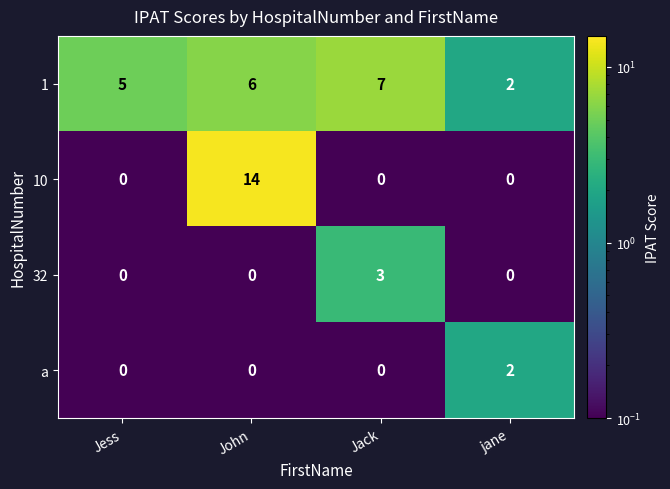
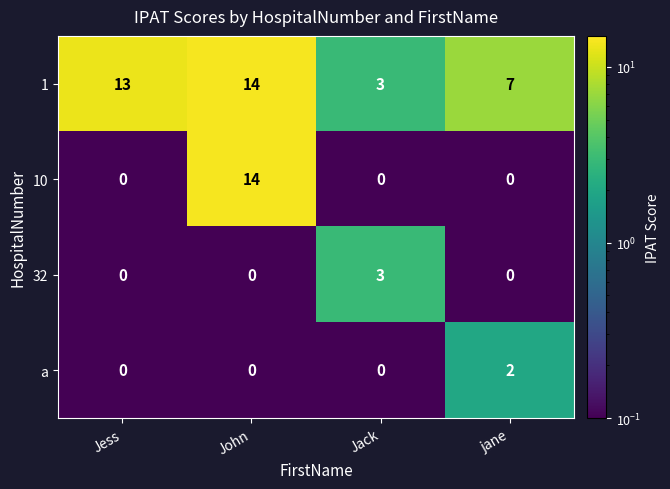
  {
    "1": {
-     "Jess": 5,
-     "John": 6,
-     "Jack": 7,
-     "jane": 2
+     "Jess": 13,
+     "John": 14,
+     "Jack": 3,
+     "jane": 7
    },
    "10": {
      "Jess": 0,
      "John": 14,
      "Jack": 0,
      "jane": 0
    },
    "32": {
      "Jess": 0,
      "John": 0,
      "Jack": 3,
      "jane": 0
    },
    "a": {
      "Jess": 0,
      "John": 0,
      "Jack": 0,
      "jane": 2
    }
  }
